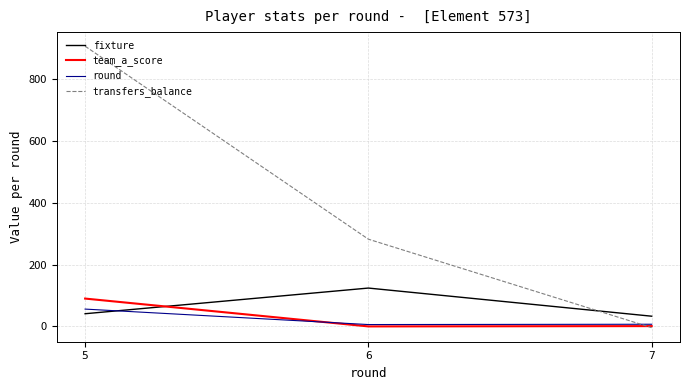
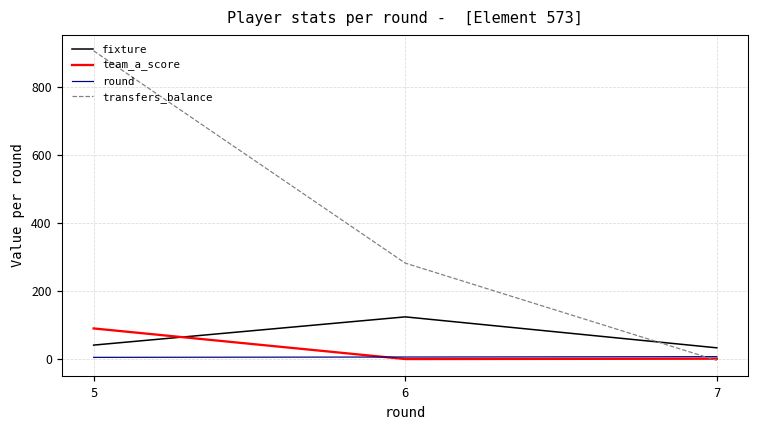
  {
    "fixture": {
      "5": 40,
      "6": 120,
      "7": 30
    },
    "team_a_score": {
      "5": 90
    },
    "round": {
-     "5": 60
+     "5": 10
    },
    "transfers_balance": {
      "5": 910,
      "6": 280
    }
  }
